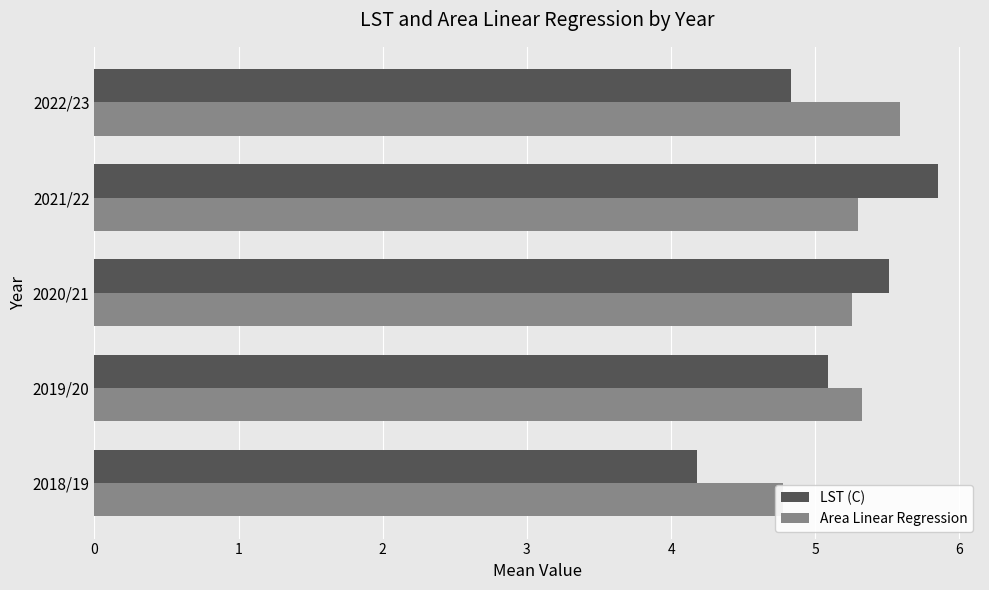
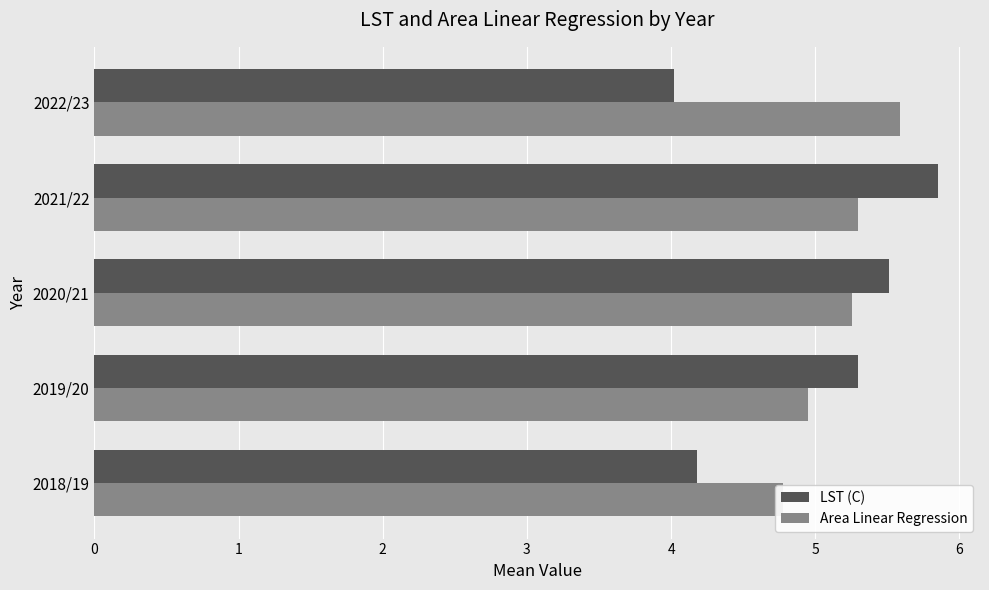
  {
    "LST (C)": {
-     "2022/23": 4.83,
+     "2022/23": 4.02,
      "2021/22": 5.85,
      "2020/21": 5.51,
-     "2019/20": 5.09,
+     "2019/20": 5.30,
      "2018/19": 4.18
    },
    "Area Linear Regression": {
      "2022/23": 5.59,
      "2021/22": 5.30,
      "2020/21": 5.26,
-     "2019/20": 5.32
+     "2019/20": 4.95
    }
  }
